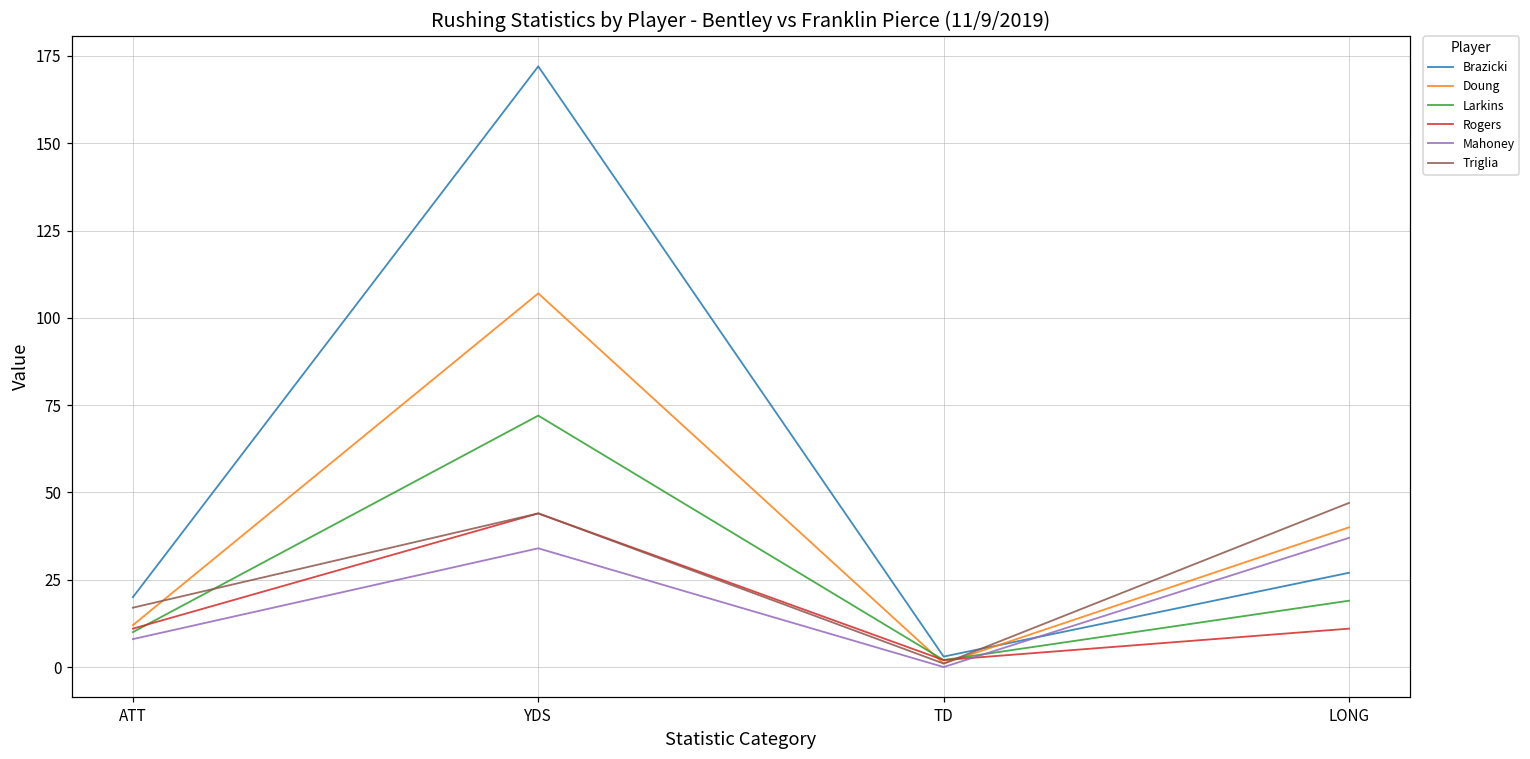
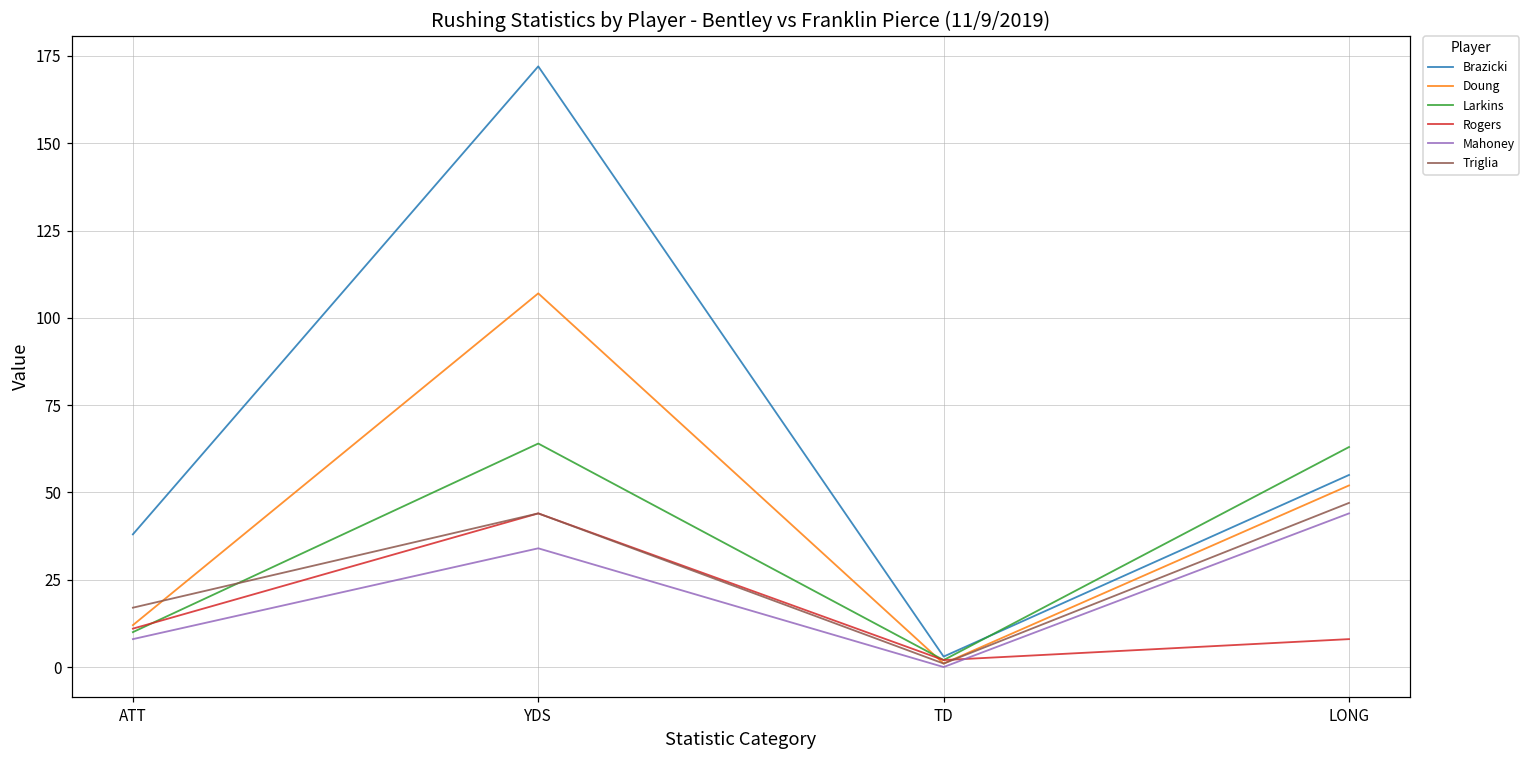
  {
    "Brazicki": {
-     "ATT": 20,
+     "ATT": 38,
      "YDS": 172,
      "TD": 3,
-     "LONG": 27
+     "LONG": 55
    },
    "Doung": {
      "ATT": 12,
      "YDS": 107,
-     "LONG": 40
+     "LONG": 52
    },
    "Larkins": {
      "ATT": 10,
-     "YDS": 72,
-     "LONG": 19
+     "YDS": 64,
+     "LONG": 63
    },
    "Rogers": {
      "ATT": 11,
-     "LONG": 11
+     "LONG": 8
    },
    "Mahoney": {
      "ATT": 8,
      "YDS": 34,
      "TD": 0,
-     "LONG": 37
+     "LONG": 44
    },
    "Triglia": {
      "ATT": 17,
      "LONG": 47
    }
  }
